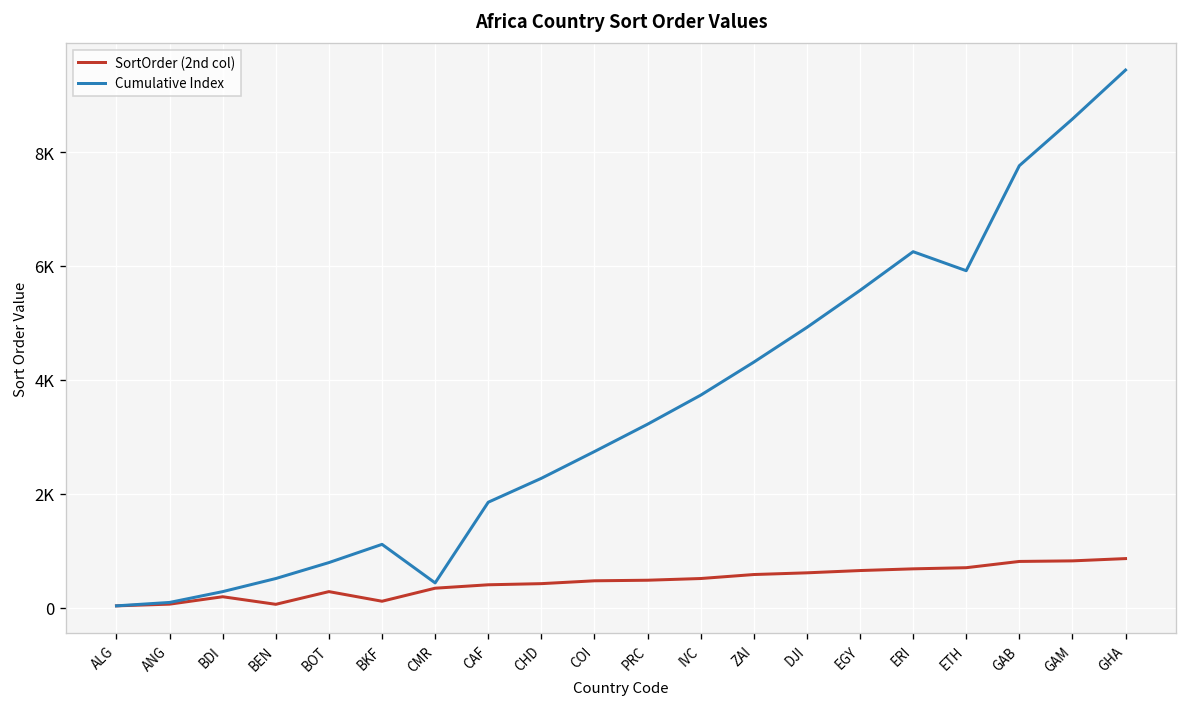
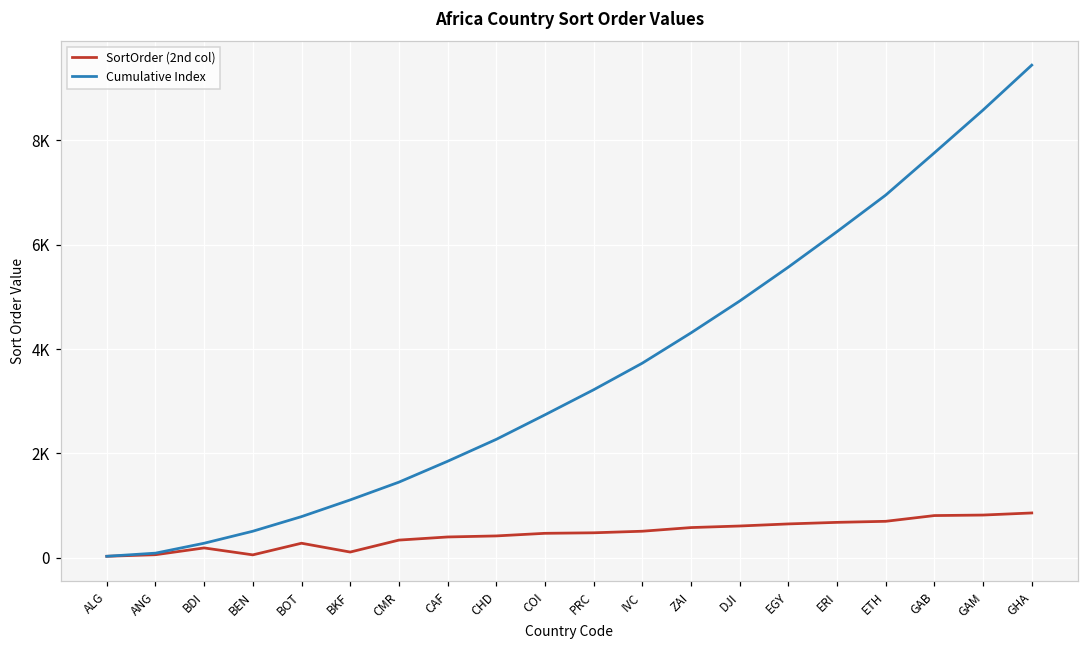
  {
    "SortOrder (2nd col)": {
      "BDI": 200,
      "BEN": 100,
      "BOT": 300,
      "BKF": 100,
      "CMR": 300,
      "CAF": 400,
      "CHD": 400,
      "COI": 500,
      "PRC": 500,
      "IVC": 500,
      "ZAI": 600,
      "DJI": 600,
      "EGY": 700,
      "ERI": 700,
      "ETH": 700,
      "GAB": 800,
      "GAM": 800,
      "GHA": 900
    },
    "Cumulative Index": {
      "BDI": 300,
      "BEN": 500,
      "BOT": 800,
      "BKF": 1100,
-     "CMR": 400,
+     "CMR": 1500,
      "CAF": 1900,
      "CHD": 2300,
      "COI": 2700,
      "PRC": 3200,
      "IVC": 3700,
      "ZAI": 4300,
      "DJI": 4900,
      "EGY": 5600,
      "ERI": 6300,
-     "ETH": 5900,
+     "ETH": 7000,
      "GAB": 7800,
      "GAM": 8600,
      "GHA": 9400
    }
  }
